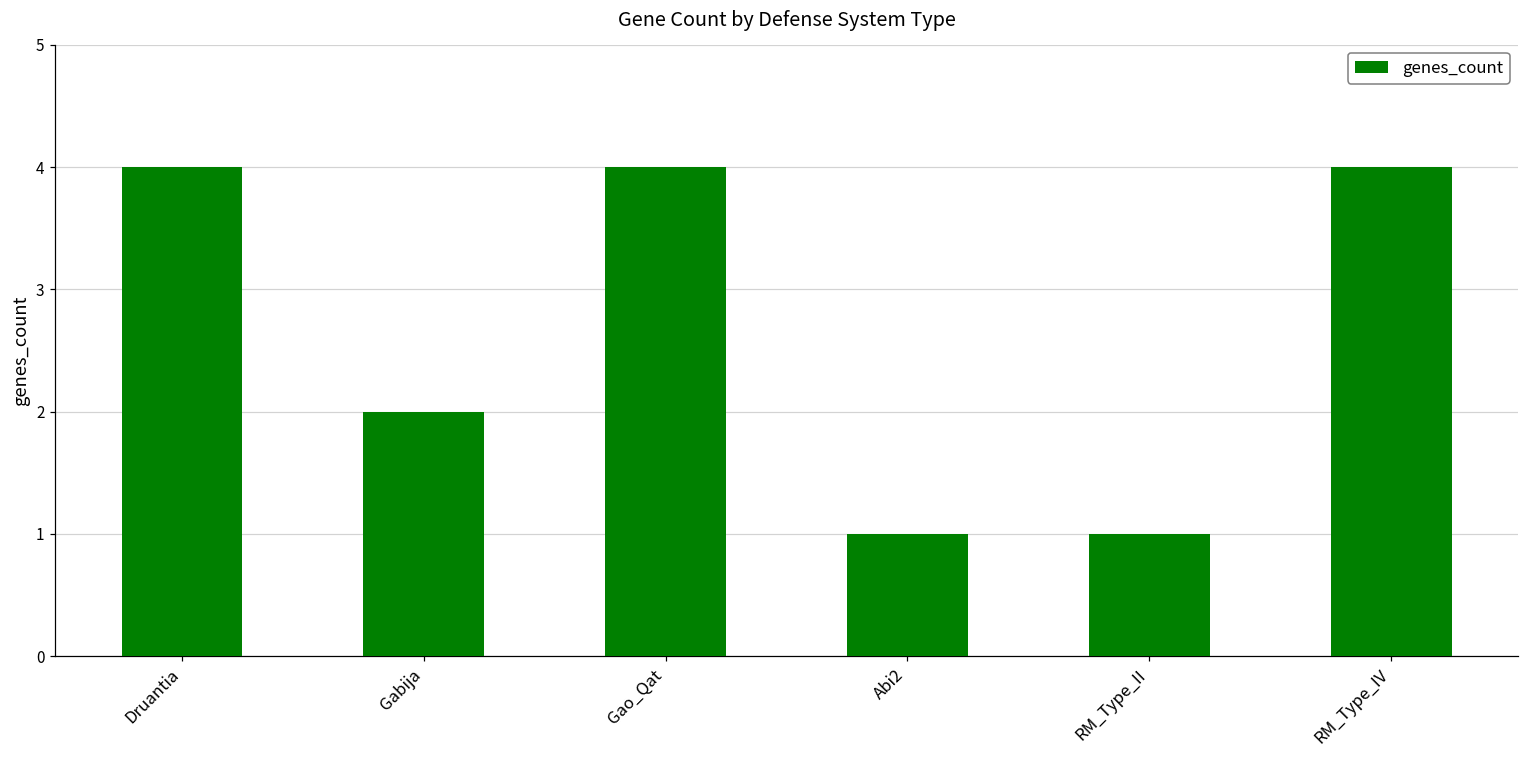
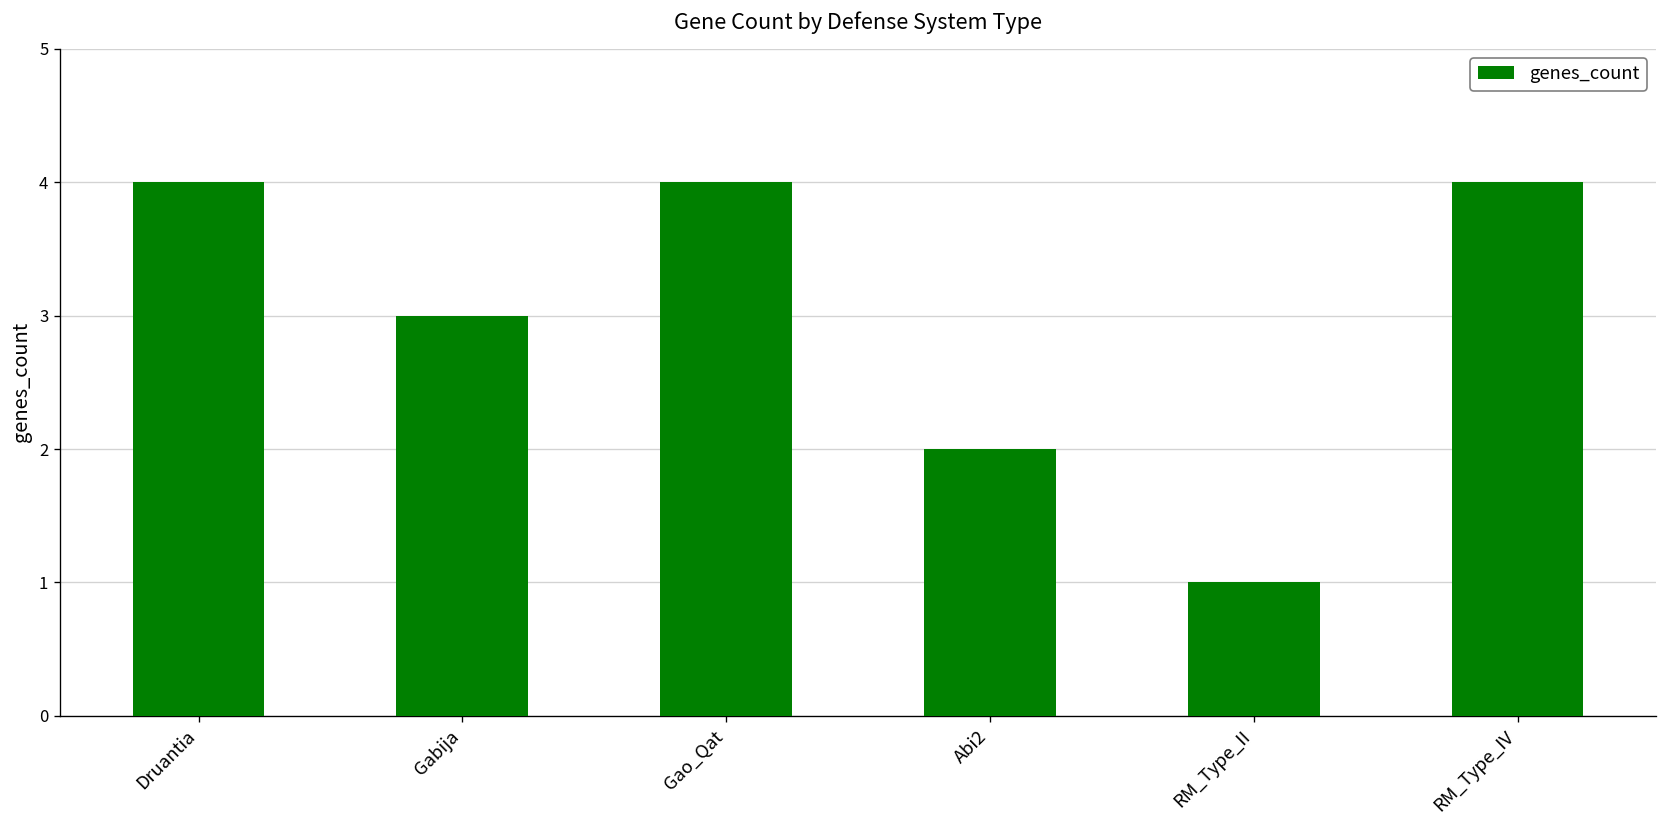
  {
    "Druantia": 4,
-   "Gabija": 2,
+   "Gabija": 3,
    "Gao_Qat": 4,
-   "Abi2": 1,
+   "Abi2": 2,
    "RM_Type_II": 1,
    "RM_Type_IV": 4
  }
